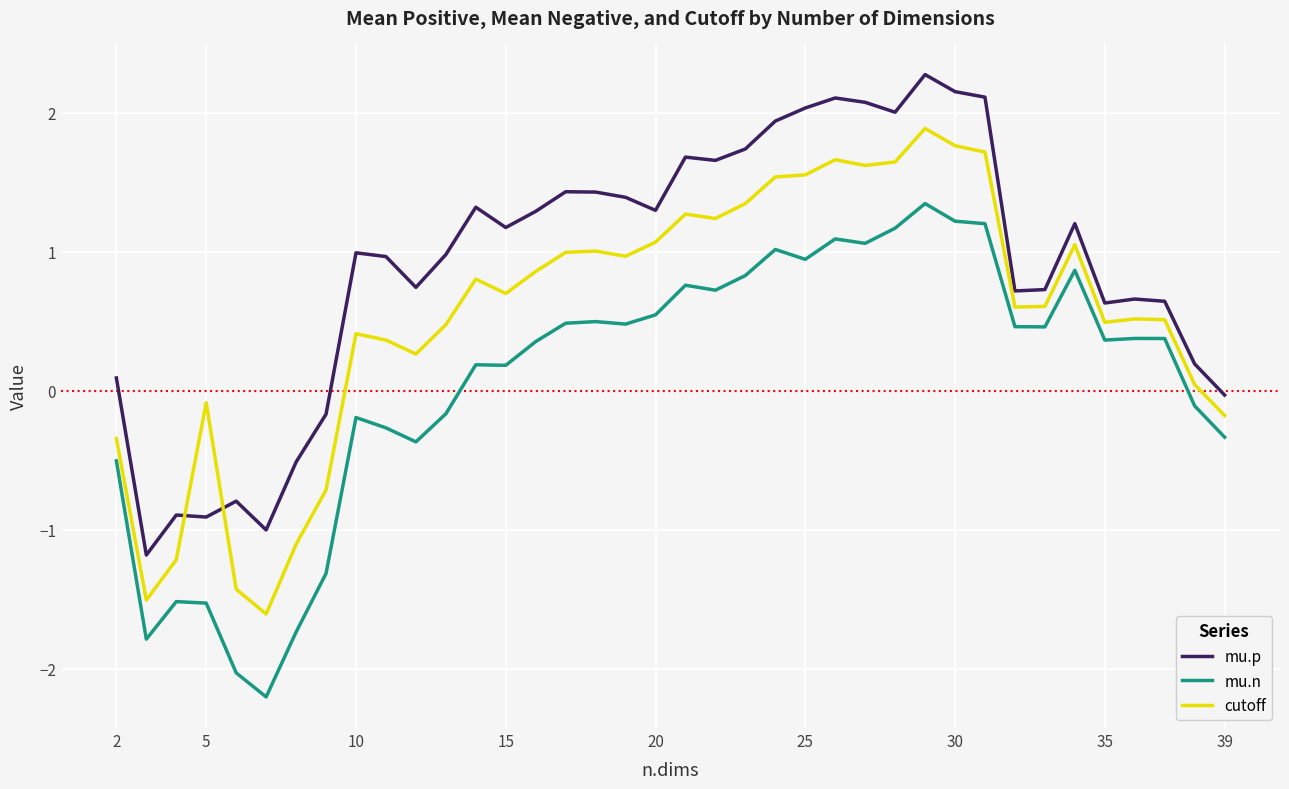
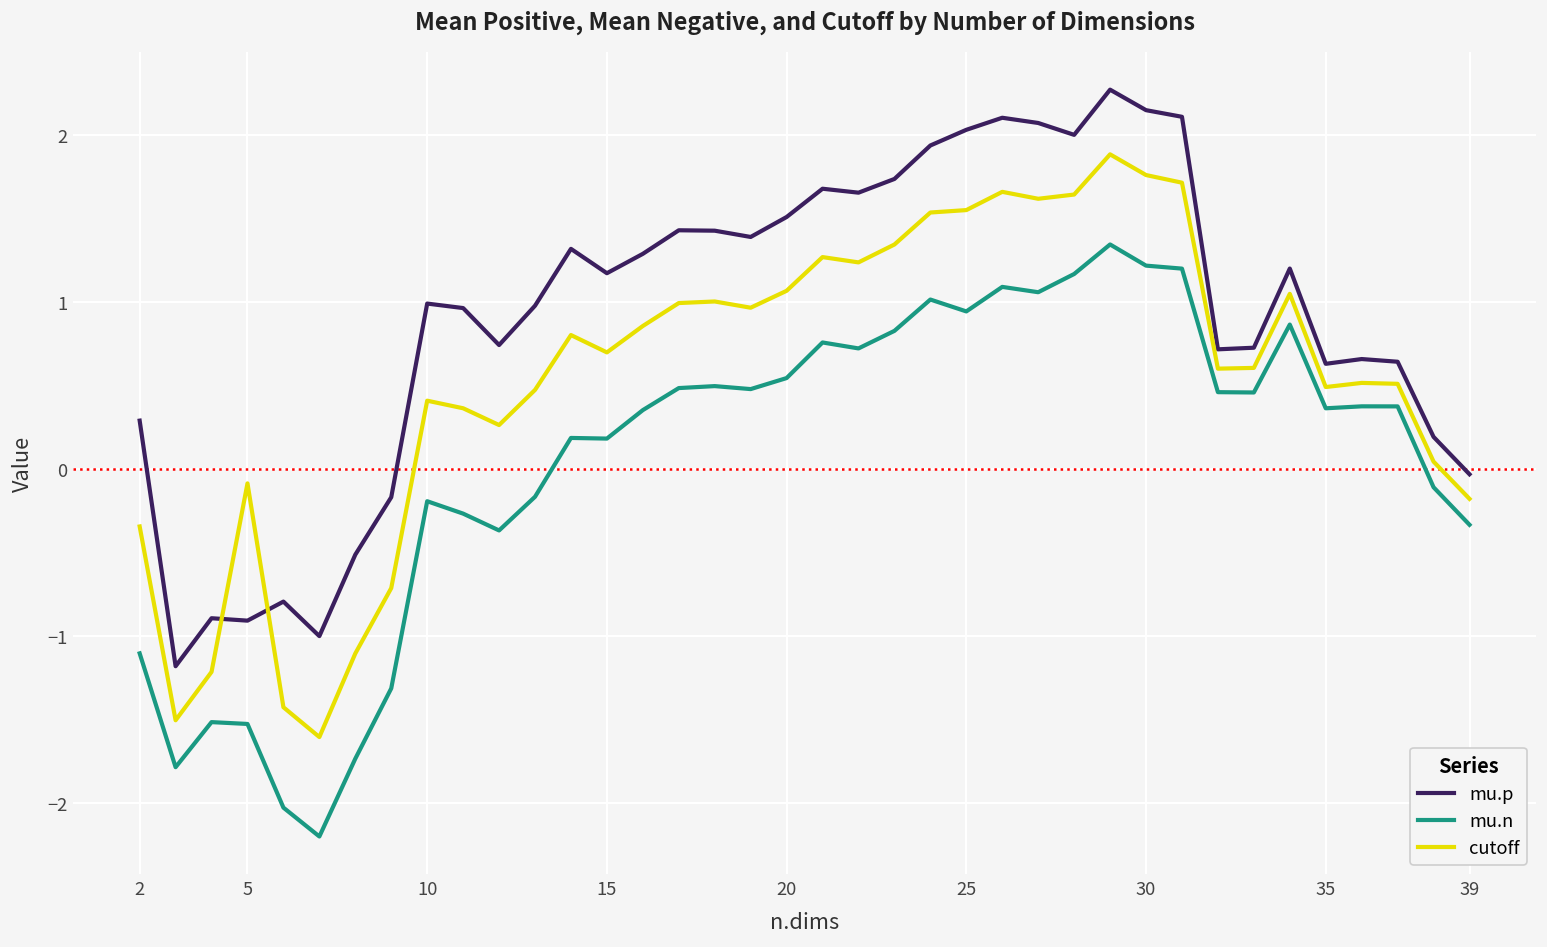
  {
    "mu.p": {
-     "2": 0.09,
+     "2": 0.29,
      "5": -0.91,
      "10": 0.99,
      "15": 1.17,
-     "20": 1.30,
+     "20": 1.51,
      "25": 2.03,
      "30": 2.15,
      "35": 0.63,
      "39": -0.03
    },
    "mu.n": {
-     "2": -0.51,
+     "2": -1.11,
      "5": -1.53,
      "10": -0.19,
      "15": 0.18,
      "20": 0.55,
      "25": 0.94,
      "30": 1.22,
      "35": 0.36,
      "39": -0.33
    },
    "cutoff": {
      "2": -0.34,
      "5": -0.09,
      "10": 0.41,
      "15": 0.70,
      "20": 1.07,
      "25": 1.55,
      "30": 1.76,
      "35": 0.49,
      "39": -0.18
    }
  }
